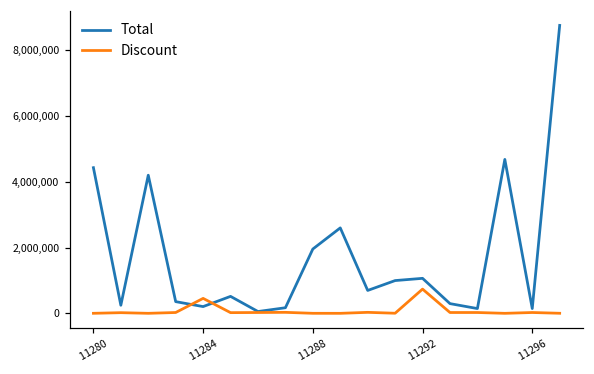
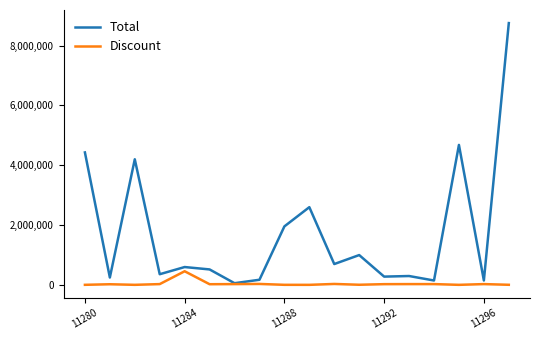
  {
    "Total": {
      "11280": "4,400,000",
-     "11284": "200,000",
+     "11284": "600,000",
      "11288": "2,000,000",
-     "11292": "1,100,000",
+     "11292": "300,000",
      "11296": "200,000"
    },
    "Discount": {
      "11280": "0",
      "11284": "500,000",
      "11288": "0",
-     "11292": "700,000",
+     "11292": "0",
      "11296": "0"
    }
  }
